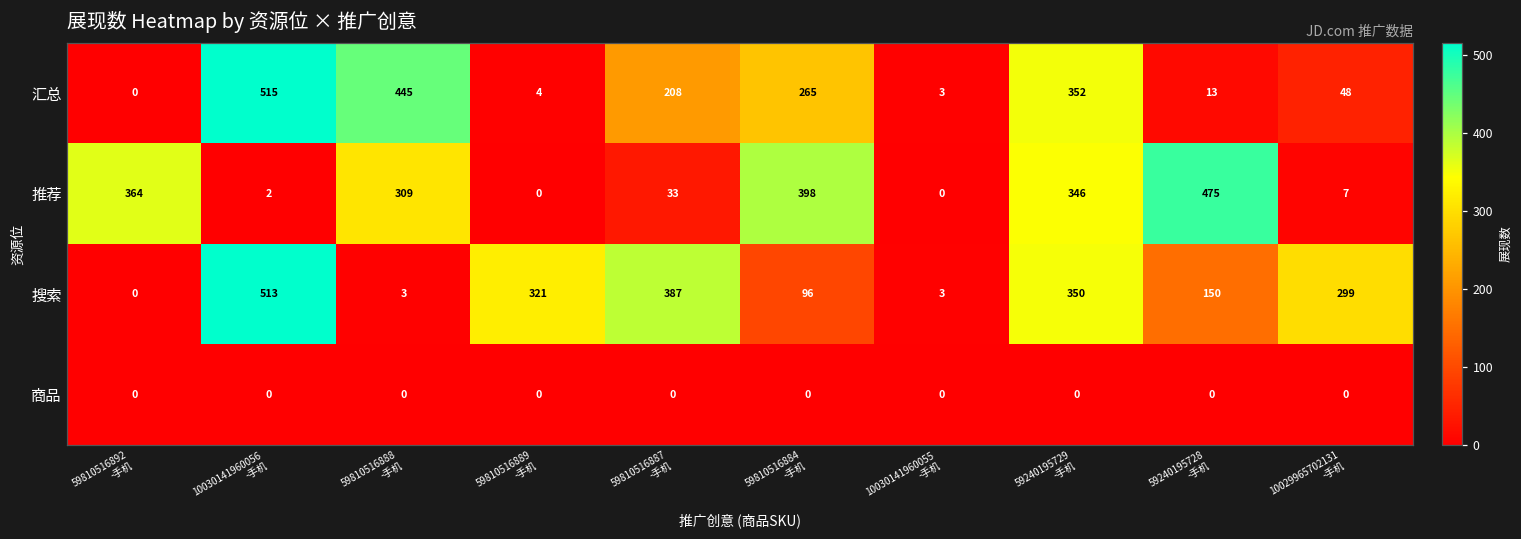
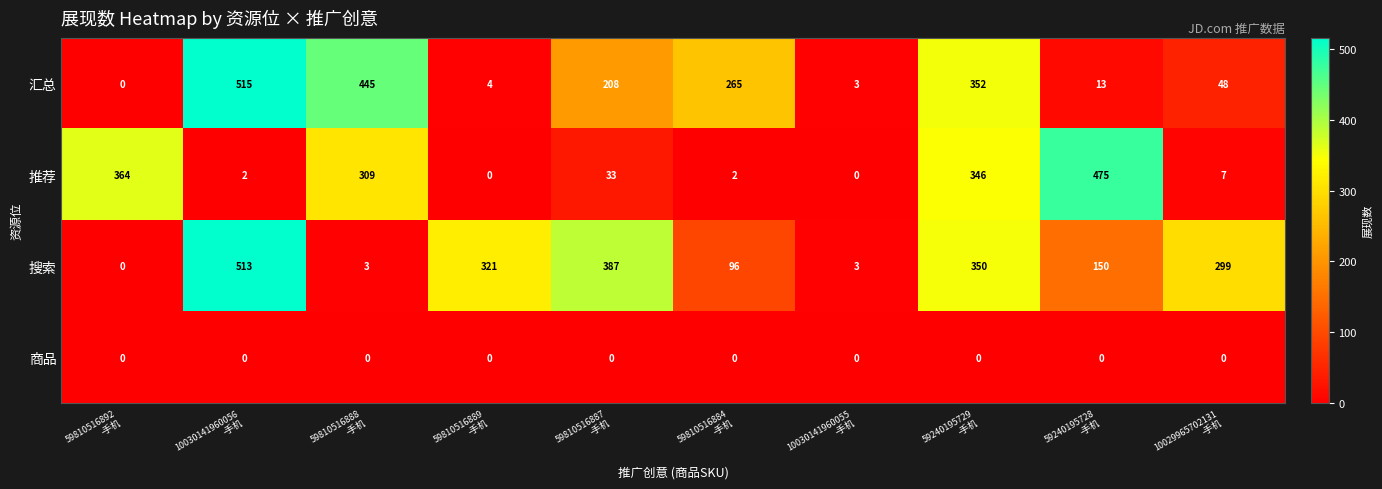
  {
    "汇总": {
      "59810516892 -手机": 0,
      "10030141960056 -手机": 515,
      "59810516888 -手机": 445,
      "59810516889 -手机": 4,
      "59810516887 -手机": 208,
      "59810516884 -手机": 265,
      "10030141960055 -手机": 3,
      "59240195729 -手机": 352,
      "59240195728 -手机": 13,
      "10029965702131 -手机": 48
    },
    "推荐": {
      "59810516892 -手机": 364,
      "10030141960056 -手机": 2,
      "59810516888 -手机": 309,
      "59810516889 -手机": 0,
      "59810516887 -手机": 33,
-     "59810516884 -手机": 398,
+     "59810516884 -手机": 2,
      "10030141960055 -手机": 0,
      "59240195729 -手机": 346,
      "59240195728 -手机": 475,
      "10029965702131 -手机": 7
    },
    "搜索": {
      "59810516892 -手机": 0,
      "10030141960056 -手机": 513,
      "59810516888 -手机": 3,
      "59810516889 -手机": 321,
      "59810516887 -手机": 387,
      "59810516884 -手机": 96,
      "10030141960055 -手机": 3,
      "59240195729 -手机": 350,
      "59240195728 -手机": 150,
      "10029965702131 -手机": 299
    },
    "商品": {
      "59810516892 -手机": 0,
      "10030141960056 -手机": 0,
      "59810516888 -手机": 0,
      "59810516889 -手机": 0,
      "59810516887 -手机": 0,
      "59810516884 -手机": 0,
      "10030141960055 -手机": 0,
      "59240195729 -手机": 0,
      "59240195728 -手机": 0,
      "10029965702131 -手机": 0
    }
  }
